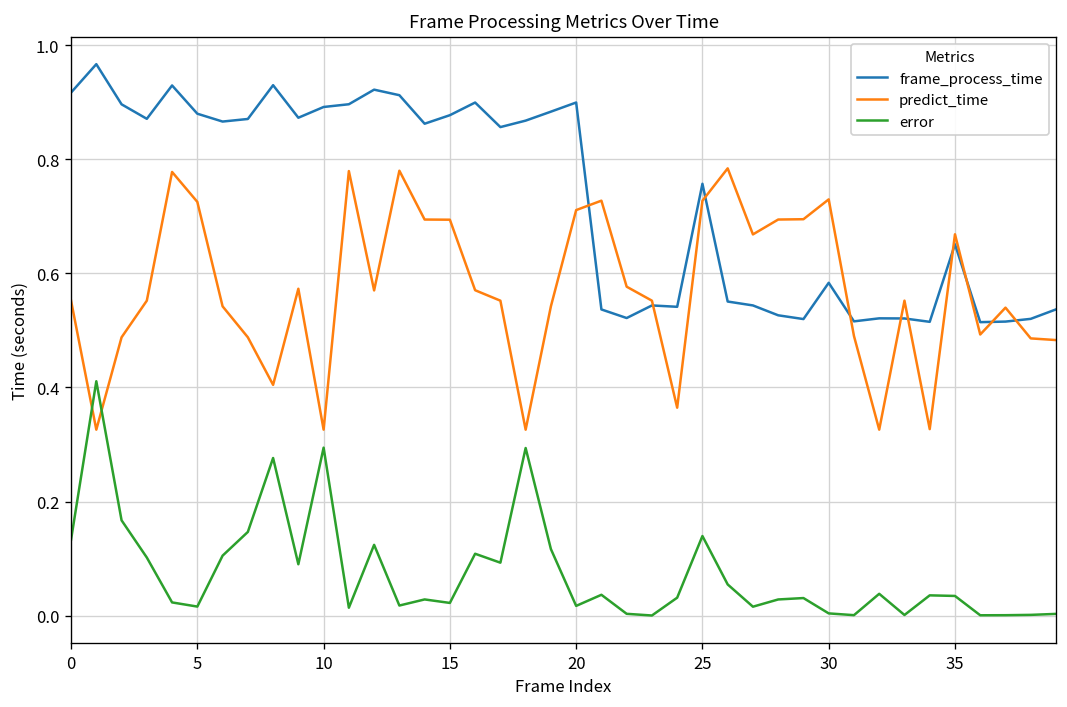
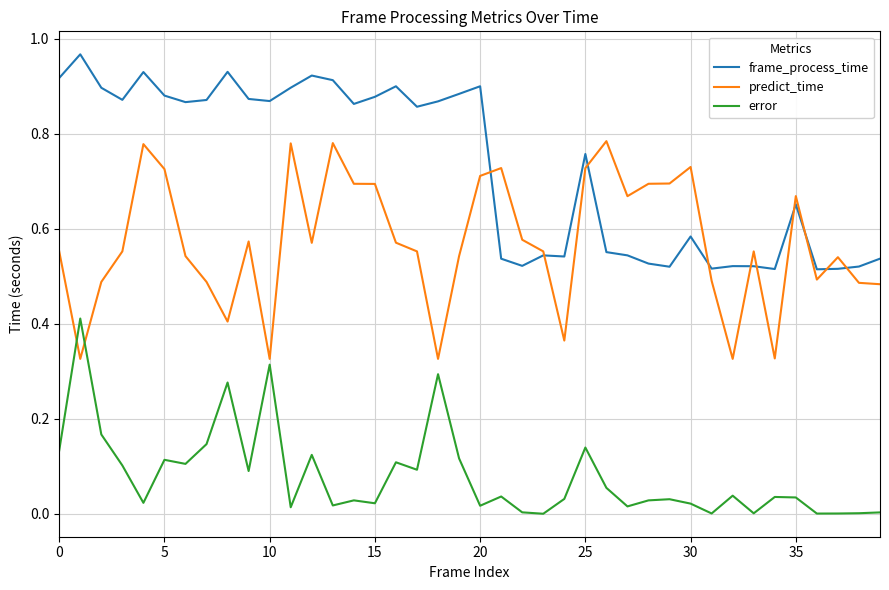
  {
    "frame_process_time": {
      "0": 0.92,
      "5": 0.88,
-     "10": 0.89,
+     "10": 0.87,
      "15": 0.88,
      "20": 0.90,
      "25": 0.76,
      "30": 0.58,
      "35": 0.65
    },
    "predict_time": {
      "0": 0.55,
      "5": 0.73,
      "10": 0.33,
      "15": 0.69,
      "20": 0.71,
      "25": 0.73,
      "30": 0.73,
      "35": 0.67
    },
    "error": {
      "0": 0.13,
-     "5": 0.02,
-     "10": 0.29,
+     "5": 0.11,
+     "10": 0.31,
      "15": 0.02,
      "20": 0.02,
      "25": 0.14,
-     "30": 0.00,
+     "30": 0.02,
      "35": 0.03
    }
  }
